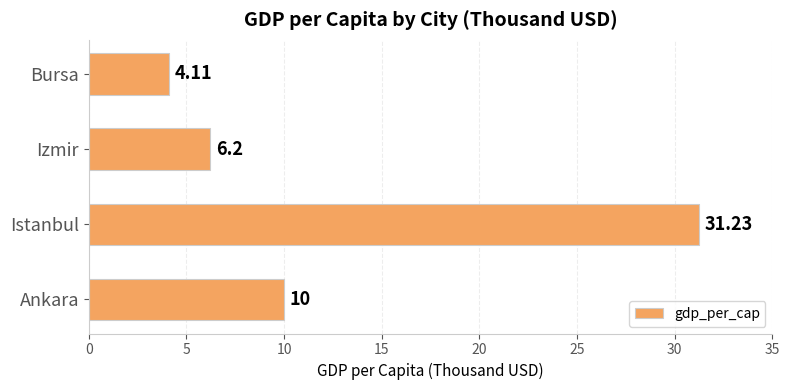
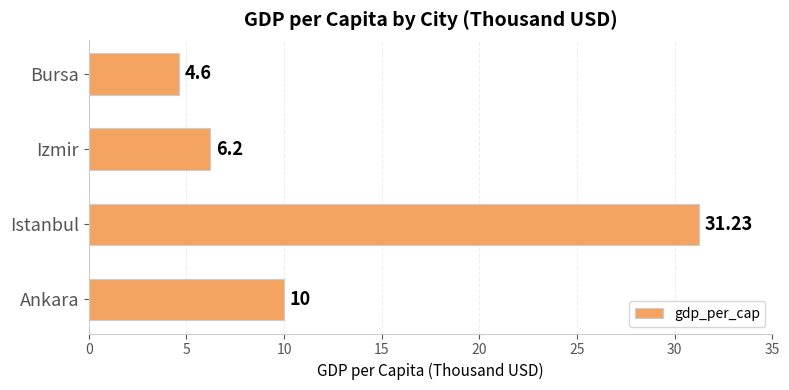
  {
-   "Bursa": 4.11,
+   "Bursa": 4.6,
    "Izmir": 6.2,
    "Istanbul": 31.23,
    "Ankara": 10
  }
